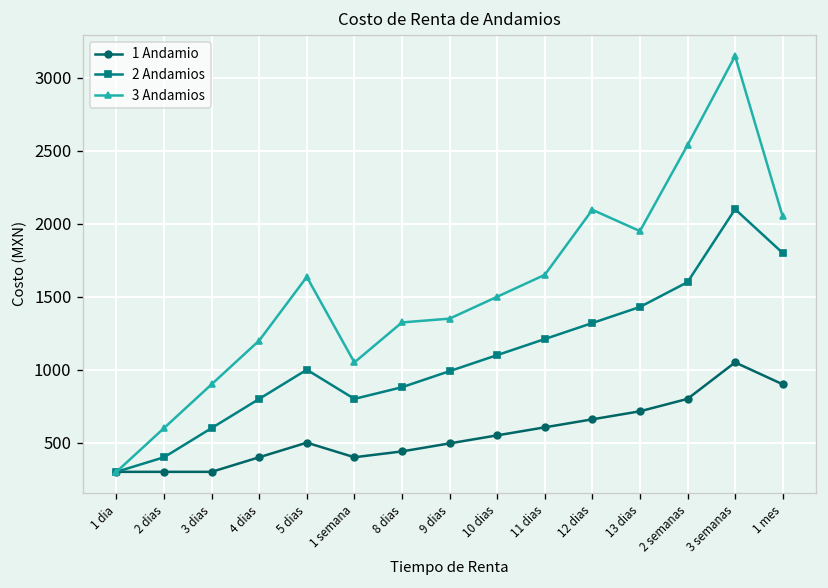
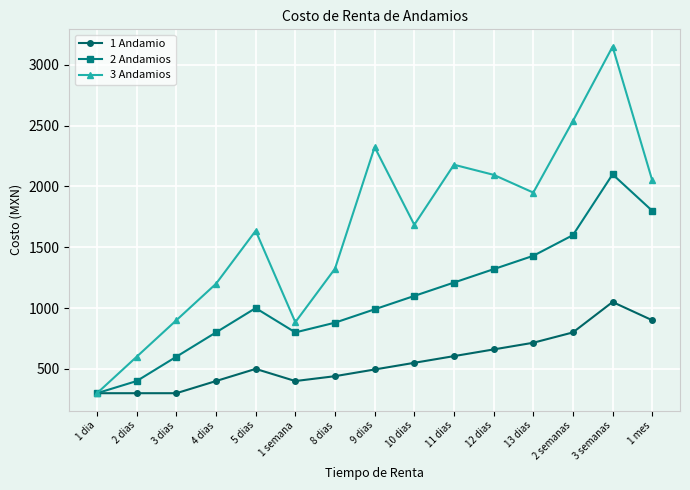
  {
    "3 Andamios": {
      "2 dias": 600,
      "3 dias": 900,
      "4 dias": 1200,
      "5 dias": 1640,
-     "1 semana": 1050,
+     "1 semana": 880,
      "8 dias": 1320,
-     "9 dias": 1350,
-     "10 dias": 1500,
-     "11 dias": 1650,
+     "9 dias": 2320,
+     "10 dias": 1690,
+     "11 dias": 2180,
      "12 dias": 2100,
      "13 dias": 1950,
      "2 semanas": 2540,
      "3 semanas": 3150,
      "1 mes": 2050
    }
  }
